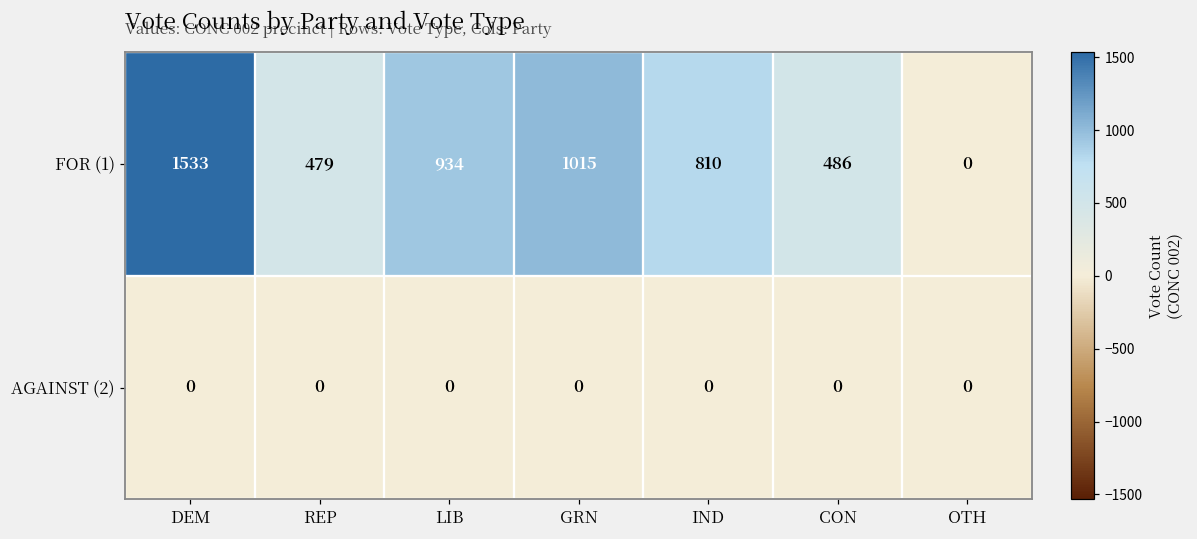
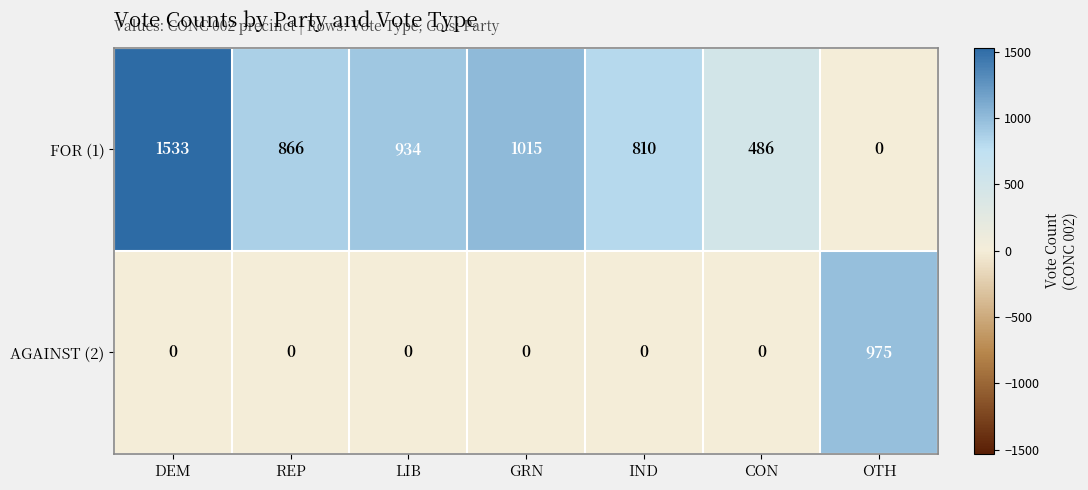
  {
    "FOR (1)": {
      "DEM": 1533,
-     "REP": 479,
+     "REP": 866,
      "LIB": 934,
      "GRN": 1015,
      "IND": 810,
      "CON": 486,
      "OTH": 0
    },
    "AGAINST (2)": {
      "DEM": 0,
      "REP": 0,
      "LIB": 0,
      "GRN": 0,
      "IND": 0,
      "CON": 0,
-     "OTH": 0
+     "OTH": 975
    }
  }
